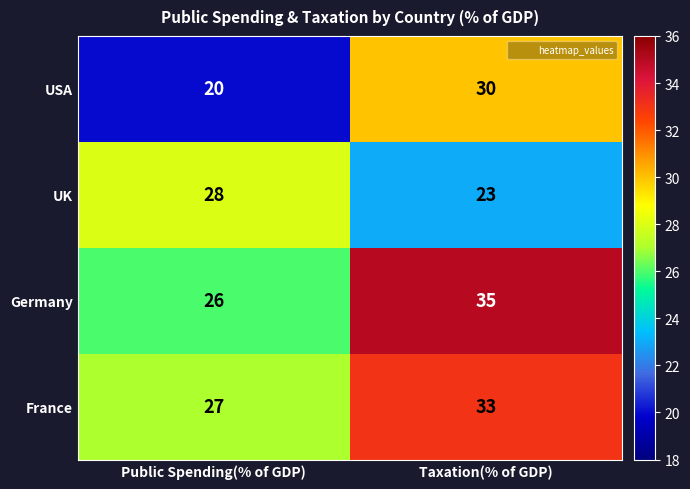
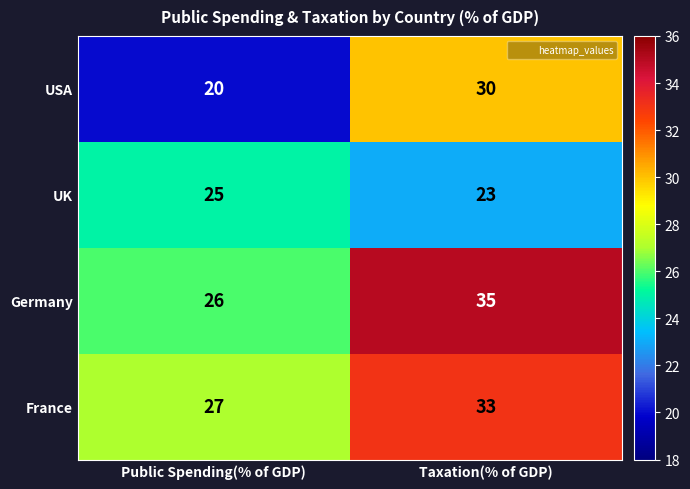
  {
    "USA": {
      "Public Spending(% of GDP)": 20,
      "Taxation(% of GDP)": 30
    },
    "UK": {
-     "Public Spending(% of GDP)": 28,
+     "Public Spending(% of GDP)": 25,
      "Taxation(% of GDP)": 23
    },
    "Germany": {
      "Public Spending(% of GDP)": 26,
      "Taxation(% of GDP)": 35
    },
    "France": {
      "Public Spending(% of GDP)": 27,
      "Taxation(% of GDP)": 33
    }
  }
